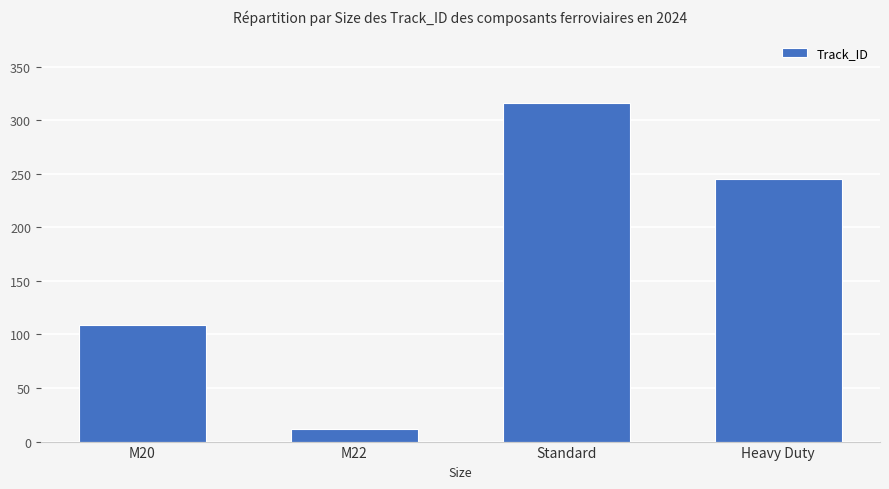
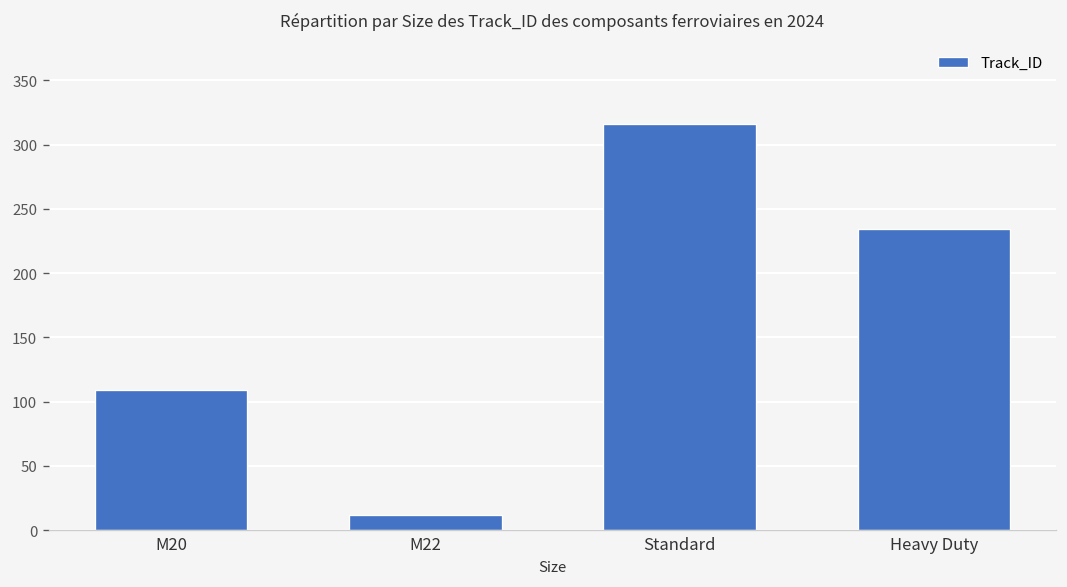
  {
    "M20": 109,
    "M22": 12,
    "Standard": 316,
-   "Heavy Duty": 245
+   "Heavy Duty": 234
  }
